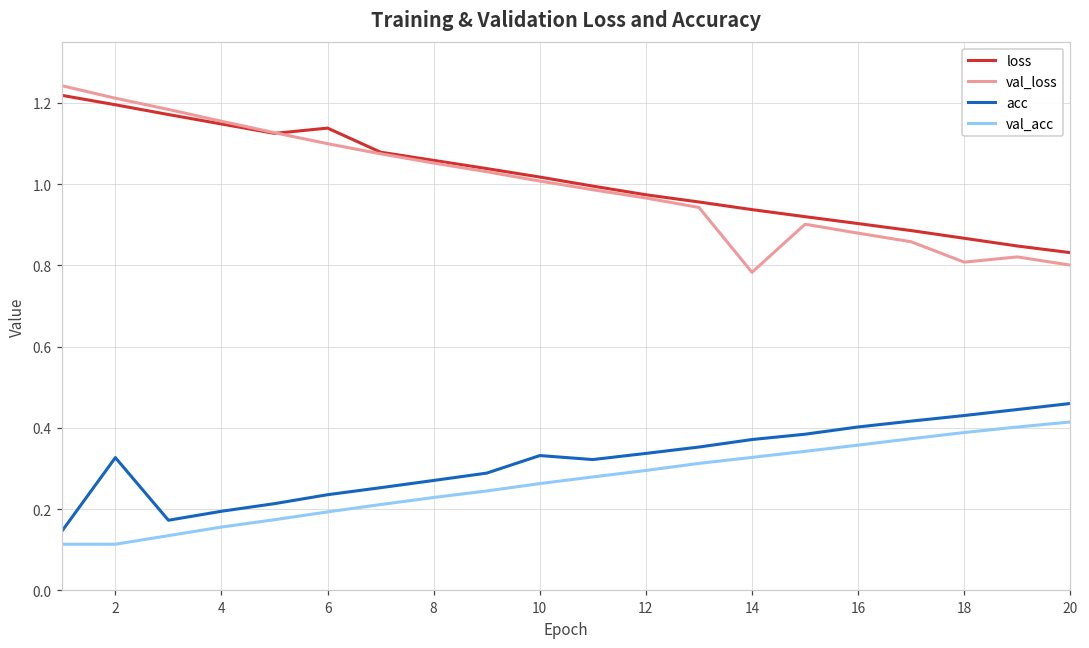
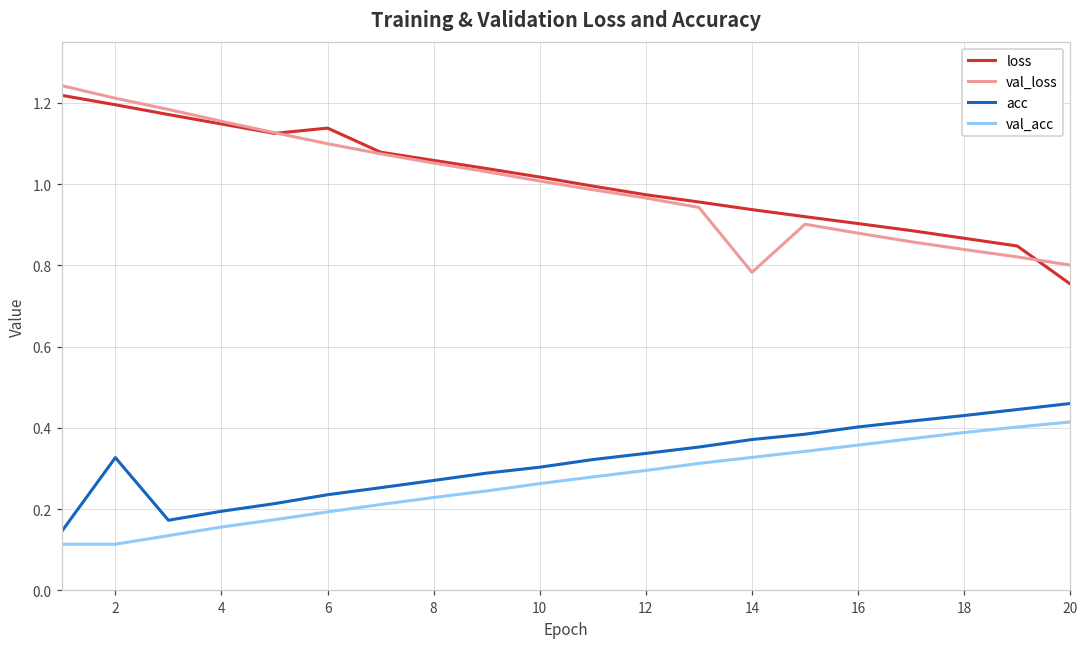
  {
    "loss": {
      "2": 1.20,
      "6": 1.14,
      "10": 1.02,
      "12": 0.97,
      "14": 0.94,
      "16": 0.90,
      "18": 0.87,
-     "20": 0.83
+     "20": 0.75
    },
    "val_loss": {
      "2": 1.21,
      "6": 1.10,
      "10": 1.01,
      "12": 0.97,
      "14": 0.78,
      "16": 0.88,
-     "18": 0.81,
+     "18": 0.84,
      "20": 0.80
    },
    "acc": {
      "2": 0.33,
      "4": 0.19,
      "6": 0.24,
      "8": 0.27,
-     "10": 0.33,
+     "10": 0.30,
      "12": 0.34,
      "14": 0.37,
      "16": 0.40,
      "18": 0.43,
      "20": 0.46
    },
    "val_acc": {
      "2": 0.11,
      "4": 0.16,
      "6": 0.19,
      "8": 0.23,
      "10": 0.26,
      "12": 0.30,
      "14": 0.33,
      "16": 0.36,
      "18": 0.39,
      "20": 0.41
    }
  }
